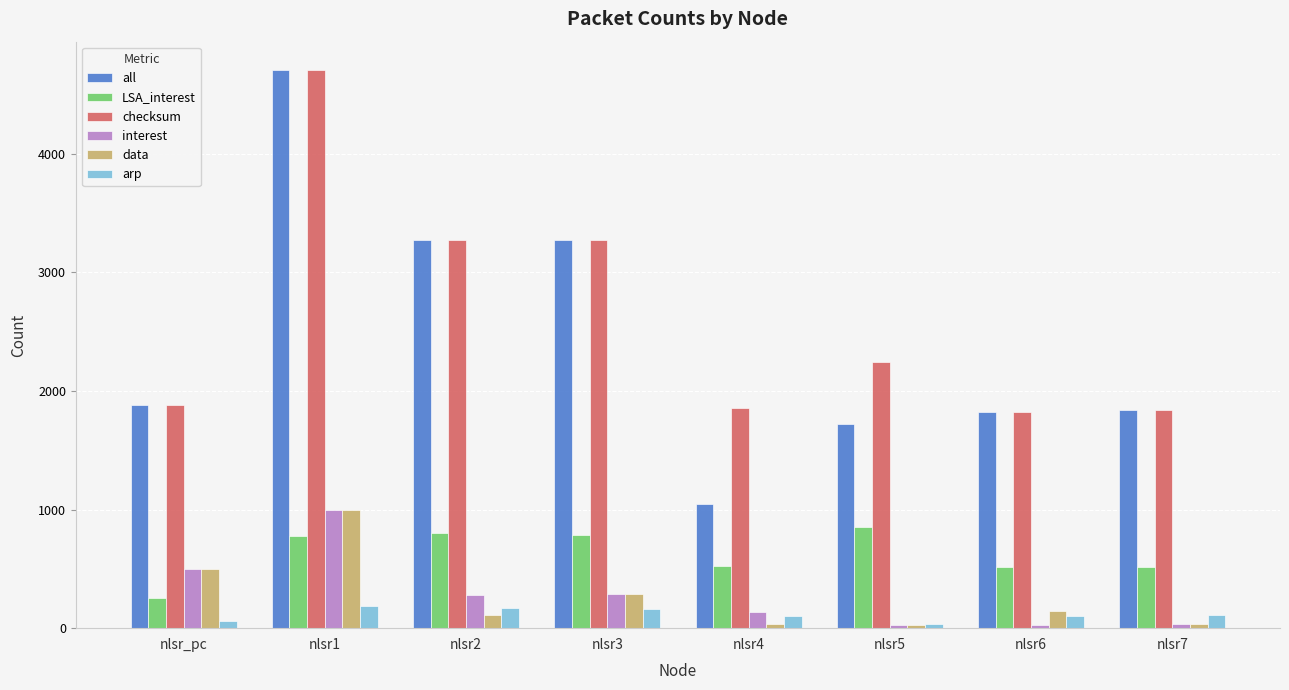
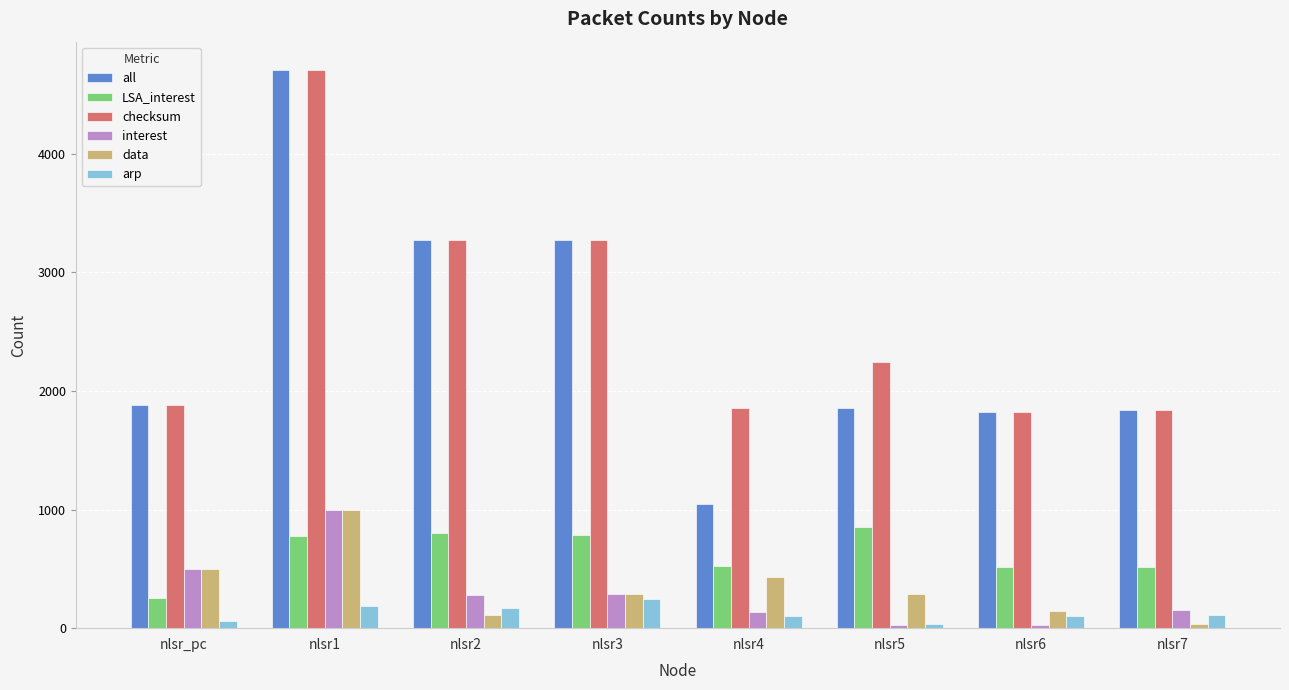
  {
    "all": {
      "nlsr_pc": 1890,
      "nlsr1": 4710,
      "nlsr2": 3270,
      "nlsr3": 3270,
      "nlsr4": 1050,
-     "nlsr5": 1720,
+     "nlsr5": 1860,
      "nlsr6": 1830,
      "nlsr7": 1840
    },
    "LSA_interest": {
      "nlsr_pc": 250,
      "nlsr1": 780,
      "nlsr2": 800,
      "nlsr3": 790,
      "nlsr4": 520,
      "nlsr5": 850,
      "nlsr6": 520,
      "nlsr7": 510
    },
    "checksum": {
      "nlsr_pc": 1890,
      "nlsr1": 4710,
      "nlsr2": 3270,
      "nlsr3": 3270,
      "nlsr4": 1850,
      "nlsr5": 2250,
      "nlsr6": 1830,
      "nlsr7": 1840
    },
    "interest": {
      "nlsr_pc": 500,
      "nlsr1": 1000,
      "nlsr2": 280,
      "nlsr3": 290,
      "nlsr4": 130,
      "nlsr5": 30,
      "nlsr6": 30,
-     "nlsr7": 30
+     "nlsr7": 160
    },
    "data": {
      "nlsr_pc": 500,
      "nlsr1": 1000,
      "nlsr2": 110,
      "nlsr3": 290,
-     "nlsr4": 30,
-     "nlsr5": 30,
+     "nlsr4": 430,
+     "nlsr5": 290,
      "nlsr6": 150,
      "nlsr7": 30
    },
    "arp": {
      "nlsr_pc": 60,
      "nlsr1": 190,
      "nlsr2": 170,
-     "nlsr3": 160,
+     "nlsr3": 240,
      "nlsr4": 100,
      "nlsr5": 40,
      "nlsr6": 100,
      "nlsr7": 110
    }
  }
